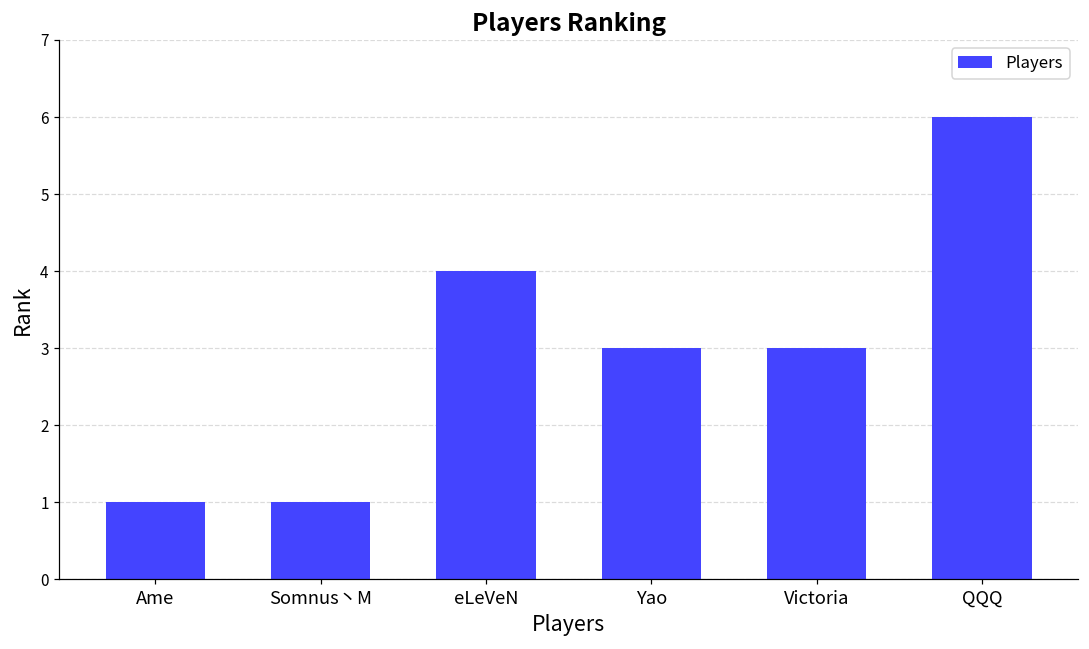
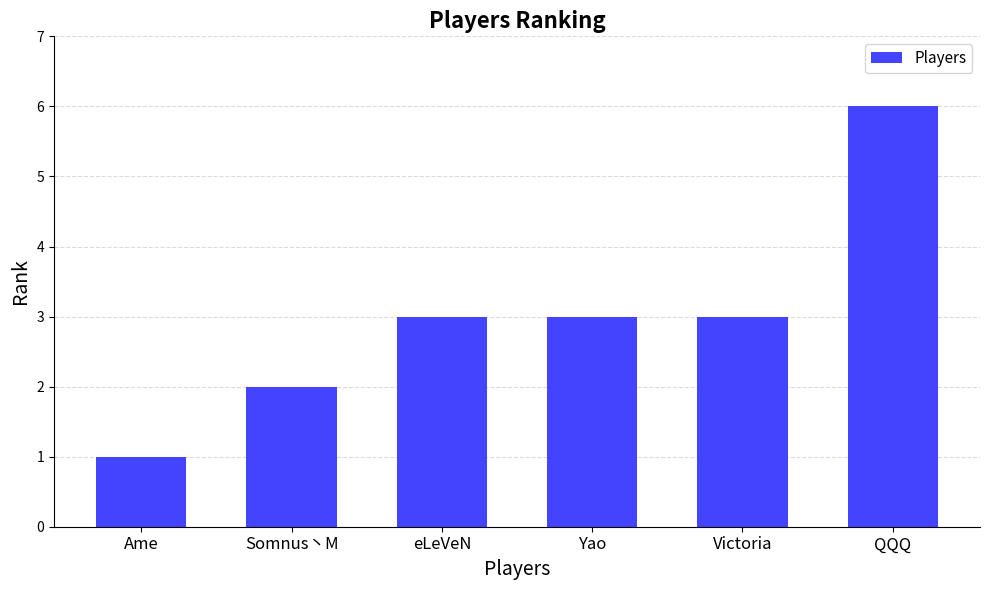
  {
    "Ame": 1,
-   "Somnus丶M": 1,
-   "eLeVeN": 4,
+   "Somnus丶M": 2,
+   "eLeVeN": 3,
    "Yao": 3,
    "Victoria": 3,
    "QQQ": 6
  }
